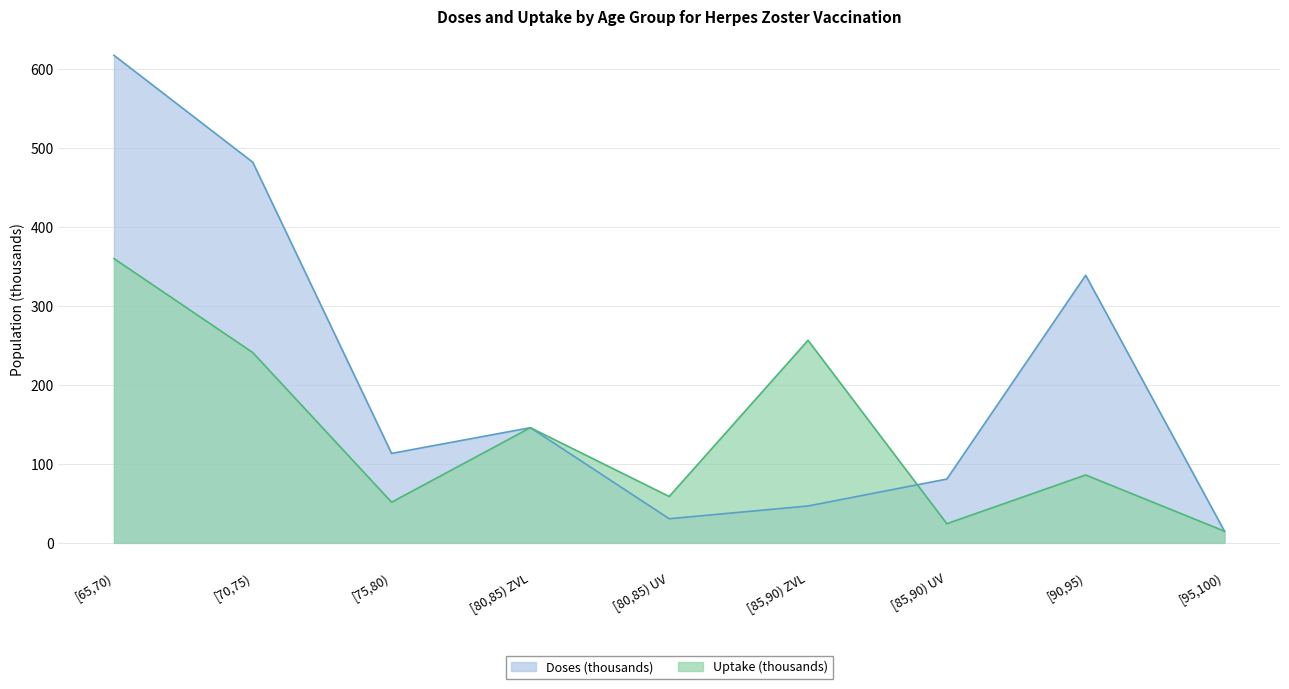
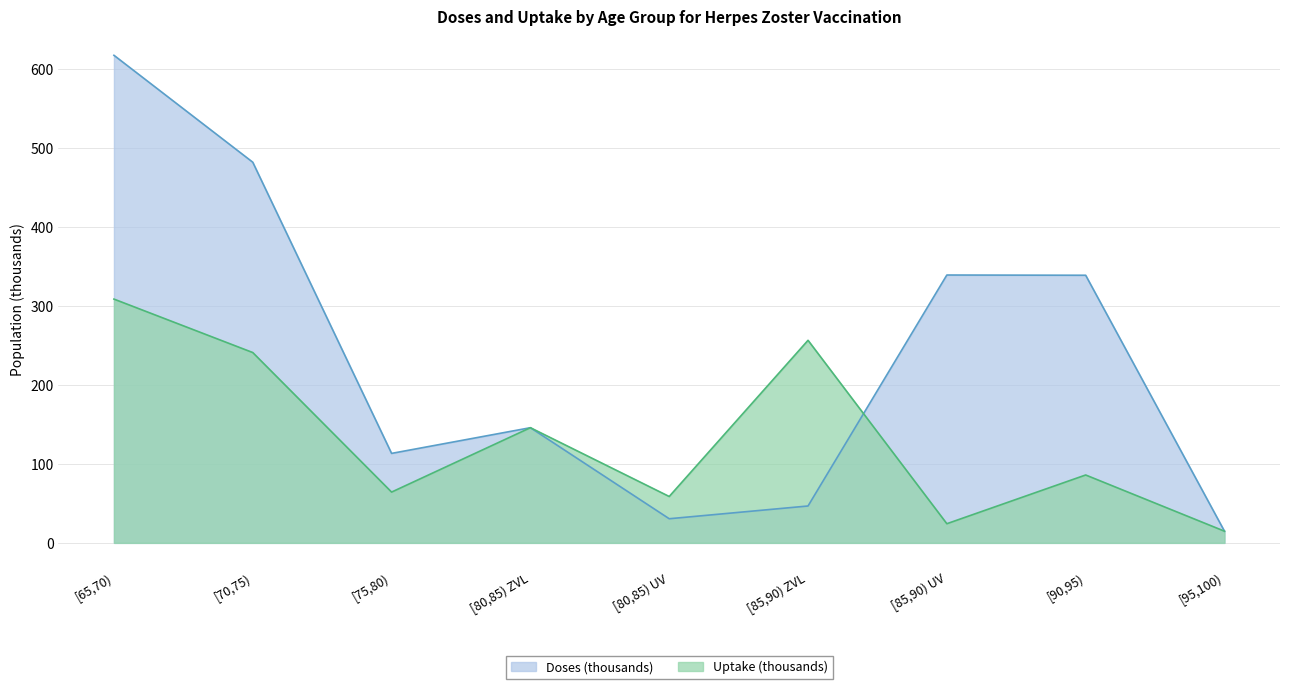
  {
    "Doses (thousands)": {
      "[65,70)": 620,
      "[70,75)": 480,
      "[75,80)": 110,
      "[80,85) UV": 30,
      "[85,90) ZVL": 50,
-     "[85,90) UV": 80,
+     "[85,90) UV": 340,
      "[90,95)": 340
    },
    "Uptake (thousands)": {
-     "[65,70)": 360,
+     "[65,70)": 310,
      "[70,75)": 240,
-     "[75,80)": 50,
+     "[75,80)": 60,
      "[80,85) UV": 60,
      "[85,90) ZVL": 260,
      "[85,90) UV": 20,
      "[90,95)": 90
    }
  }
